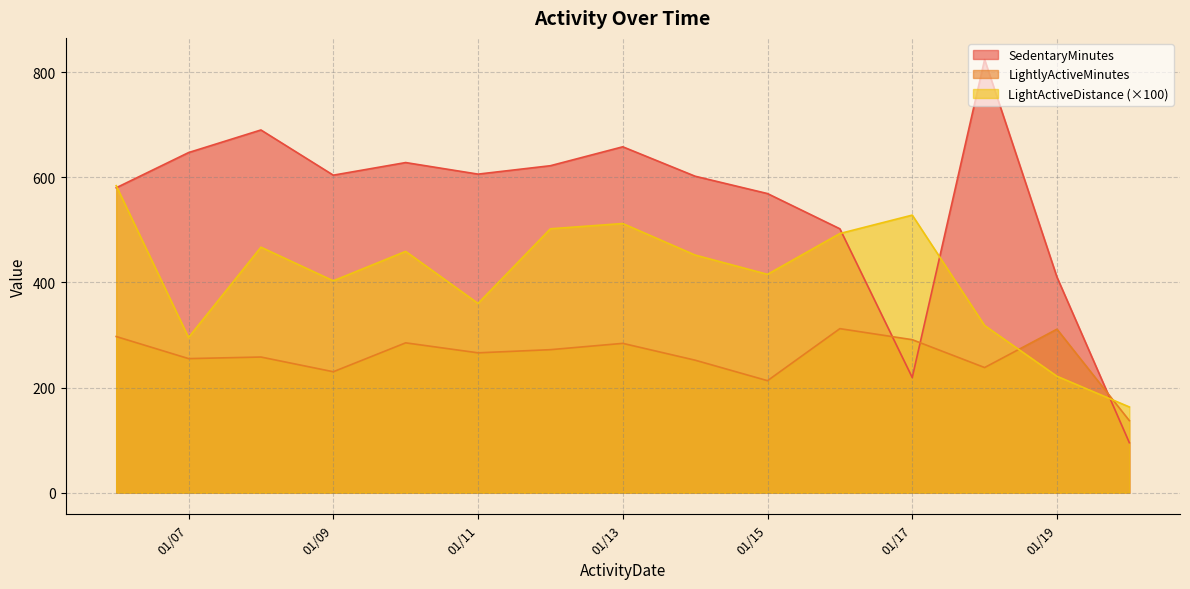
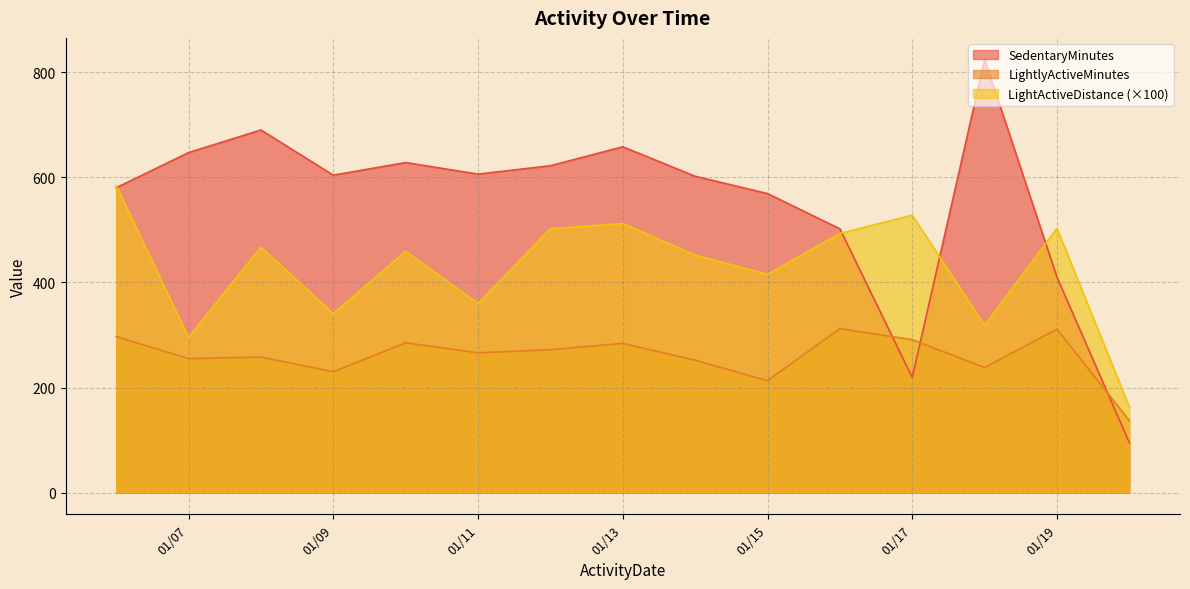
  {
    "LightActiveDistance (×100)": {
      "01/07": 300,
-     "01/09": 400,
+     "01/09": 340,
      "01/11": 360,
      "01/13": 510,
      "01/15": 420,
      "01/17": 530,
-     "01/19": 220
+     "01/19": 500
    }
  }
